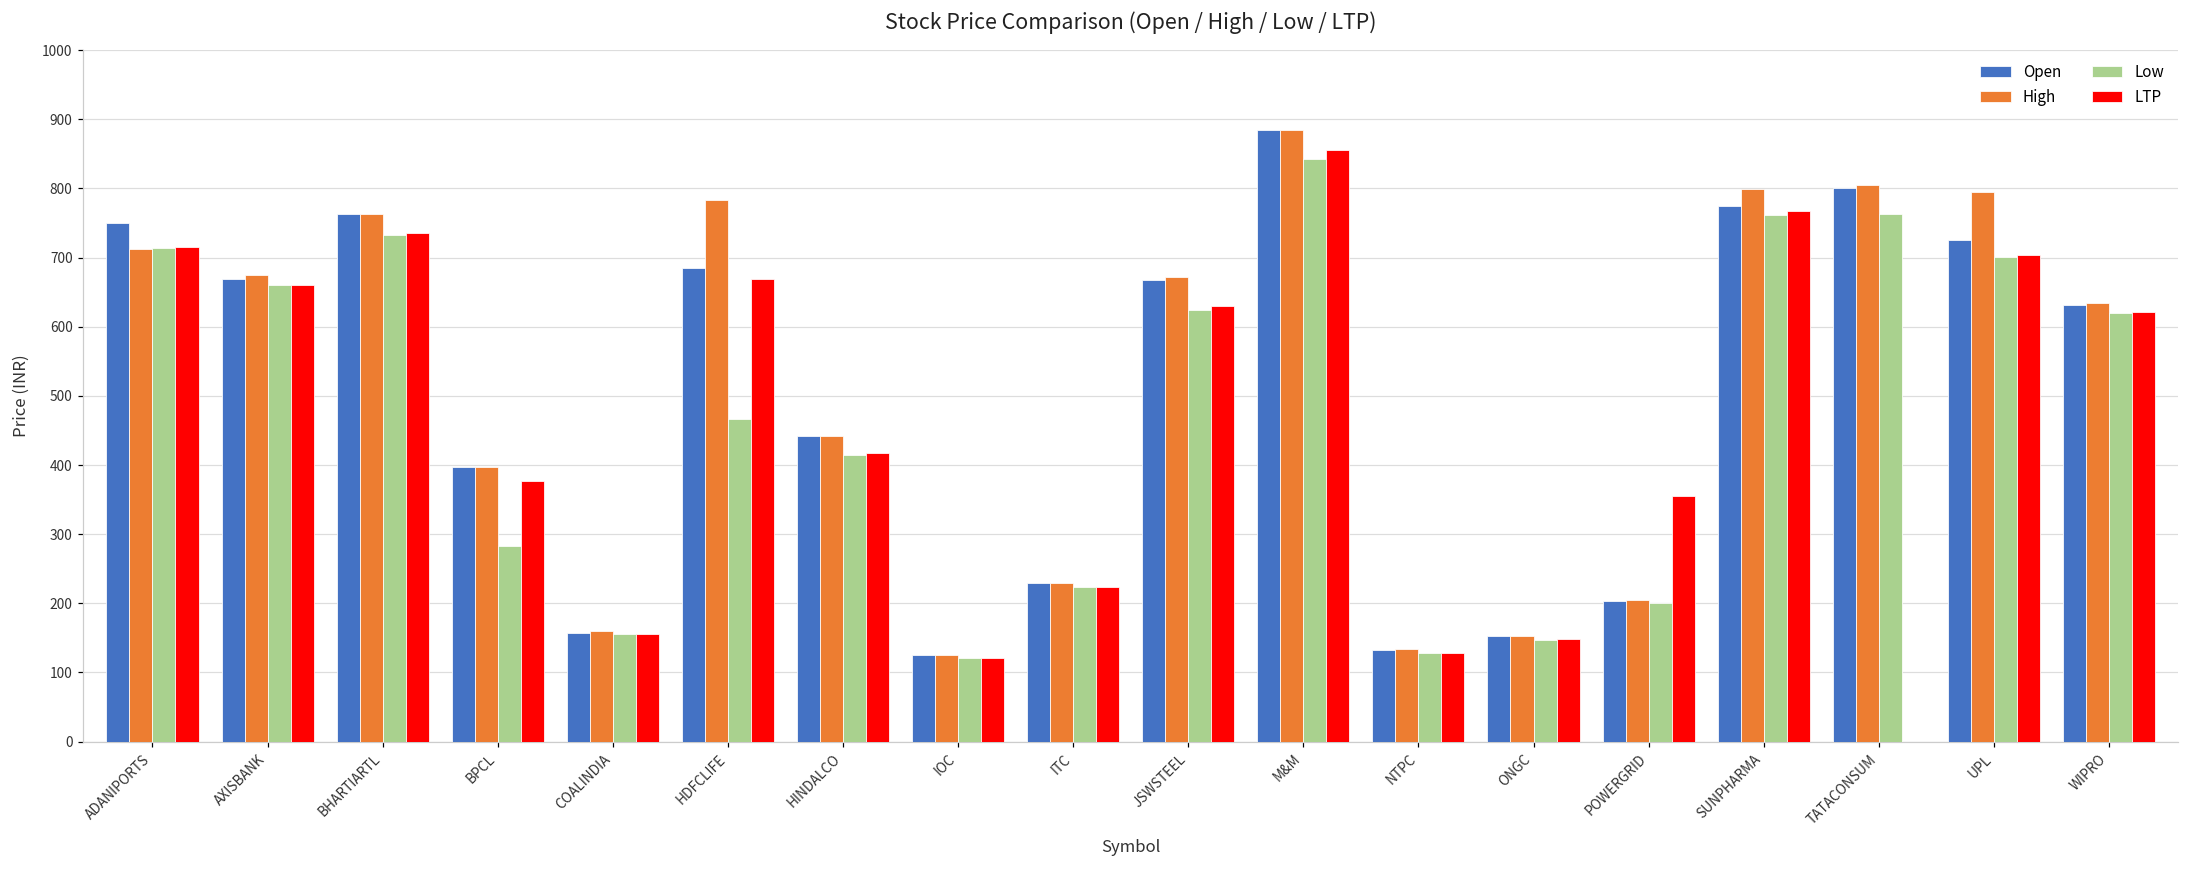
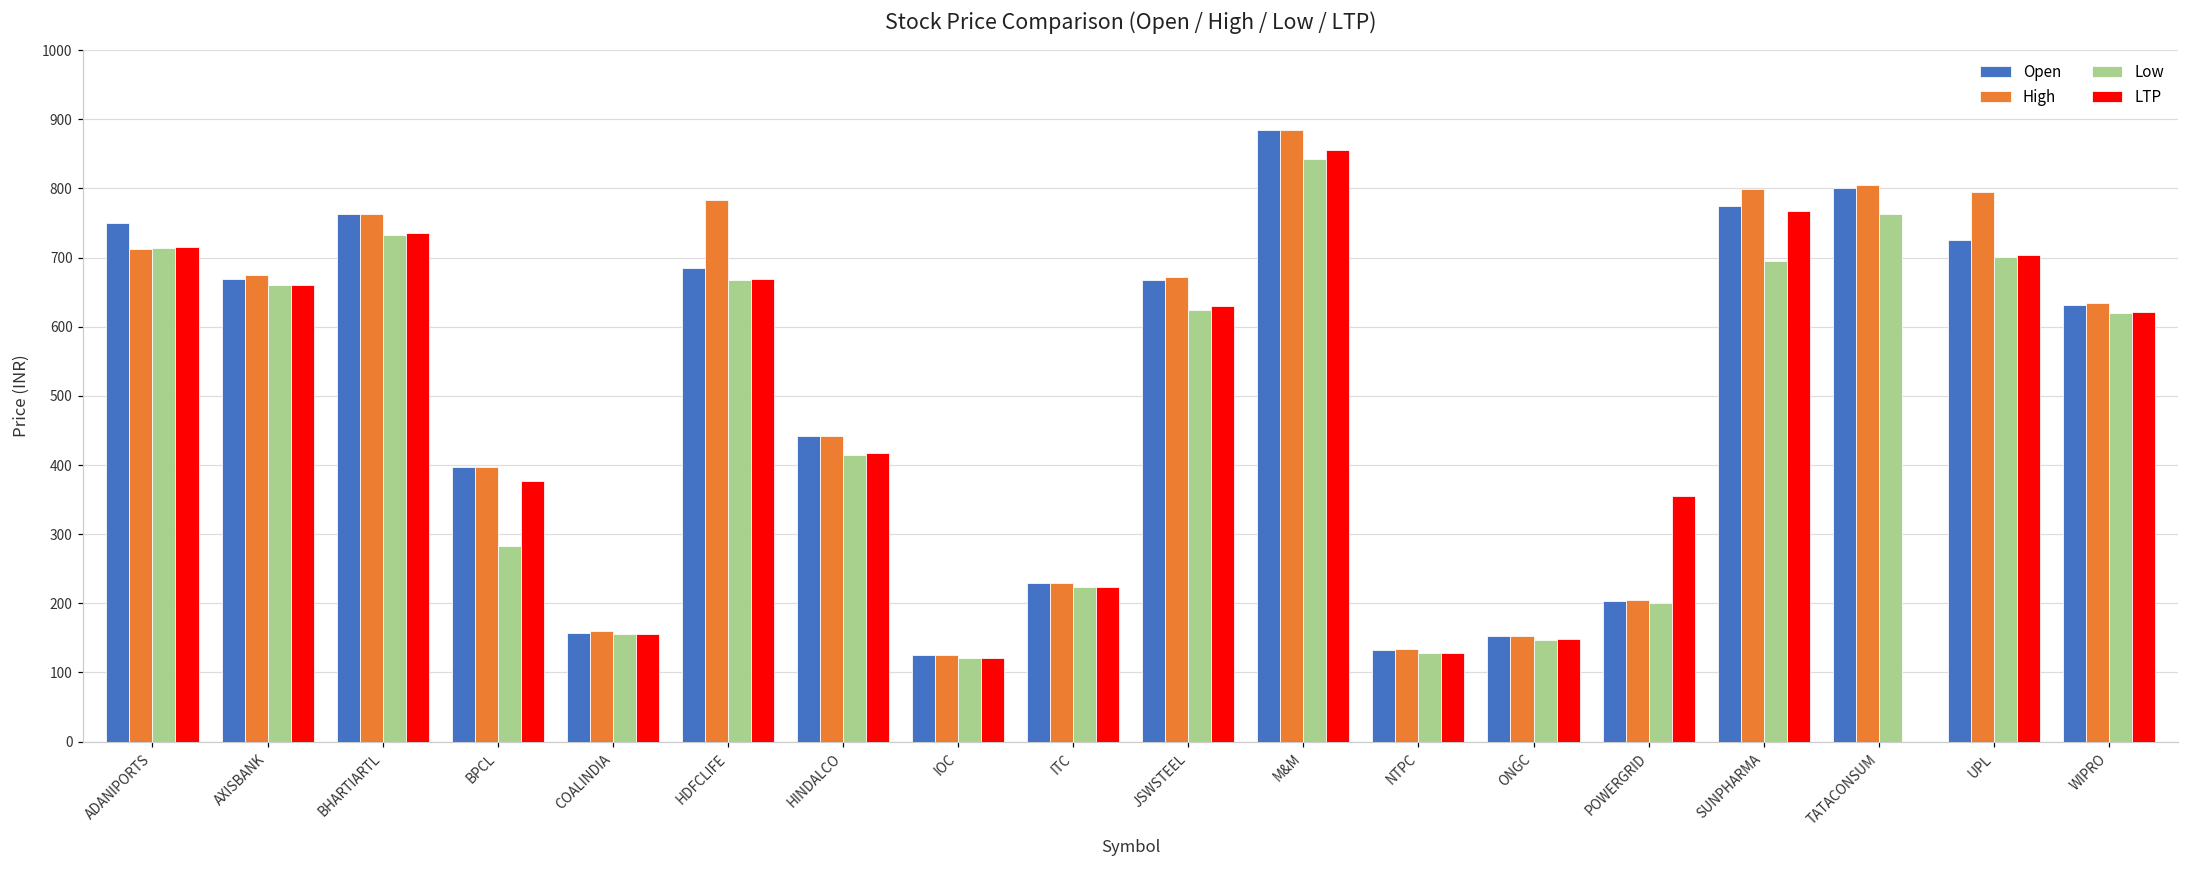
  {
    "Open": {
      "ADANIPORTS": 750,
      "AXISBANK": 670,
      "BHARTIARTL": 760,
      "BPCL": 400,
      "COALINDIA": 160,
      "HDFCLIFE": 690,
      "HINDALCO": 440,
      "IOC": 130,
      "ITC": 230,
      "JSWSTEEL": 670,
      "M&M": 890,
      "NTPC": 130,
      "ONGC": 150,
      "POWERGRID": 200,
      "SUNPHARMA": 780,
      "TATACONSUM": 800,
      "UPL": 730,
      "WIPRO": 630
    },
    "High": {
      "ADANIPORTS": 710,
      "AXISBANK": 670,
      "BHARTIARTL": 760,
      "BPCL": 400,
      "COALINDIA": 160,
      "HDFCLIFE": 780,
      "HINDALCO": 440,
      "IOC": 130,
      "ITC": 230,
      "JSWSTEEL": 670,
      "M&M": 890,
      "NTPC": 130,
      "ONGC": 150,
      "POWERGRID": 200,
      "SUNPHARMA": 800,
      "TATACONSUM": 810,
      "UPL": 800,
      "WIPRO": 630
    },
    "Low": {
      "ADANIPORTS": 710,
      "AXISBANK": 660,
      "BHARTIARTL": 730,
      "BPCL": 280,
      "COALINDIA": 160,
-     "HDFCLIFE": 470,
+     "HDFCLIFE": 670,
      "HINDALCO": 410,
      "IOC": 120,
      "ITC": 220,
      "JSWSTEEL": 620,
      "M&M": 840,
      "NTPC": 130,
      "ONGC": 150,
      "POWERGRID": 200,
-     "SUNPHARMA": 760,
+     "SUNPHARMA": 700,
      "TATACONSUM": 760,
      "UPL": 700,
      "WIPRO": 620
    },
    "LTP": {
      "ADANIPORTS": 720,
      "AXISBANK": 660,
      "BHARTIARTL": 740,
      "BPCL": 380,
      "COALINDIA": 160,
      "HDFCLIFE": 670,
      "HINDALCO": 420,
      "IOC": 120,
      "ITC": 220,
      "JSWSTEEL": 630,
      "M&M": 860,
      "NTPC": 130,
      "ONGC": 150,
      "POWERGRID": 360,
      "SUNPHARMA": 770,
      "TATACONSUM": 0,
      "UPL": 700,
      "WIPRO": 620
    }
  }
